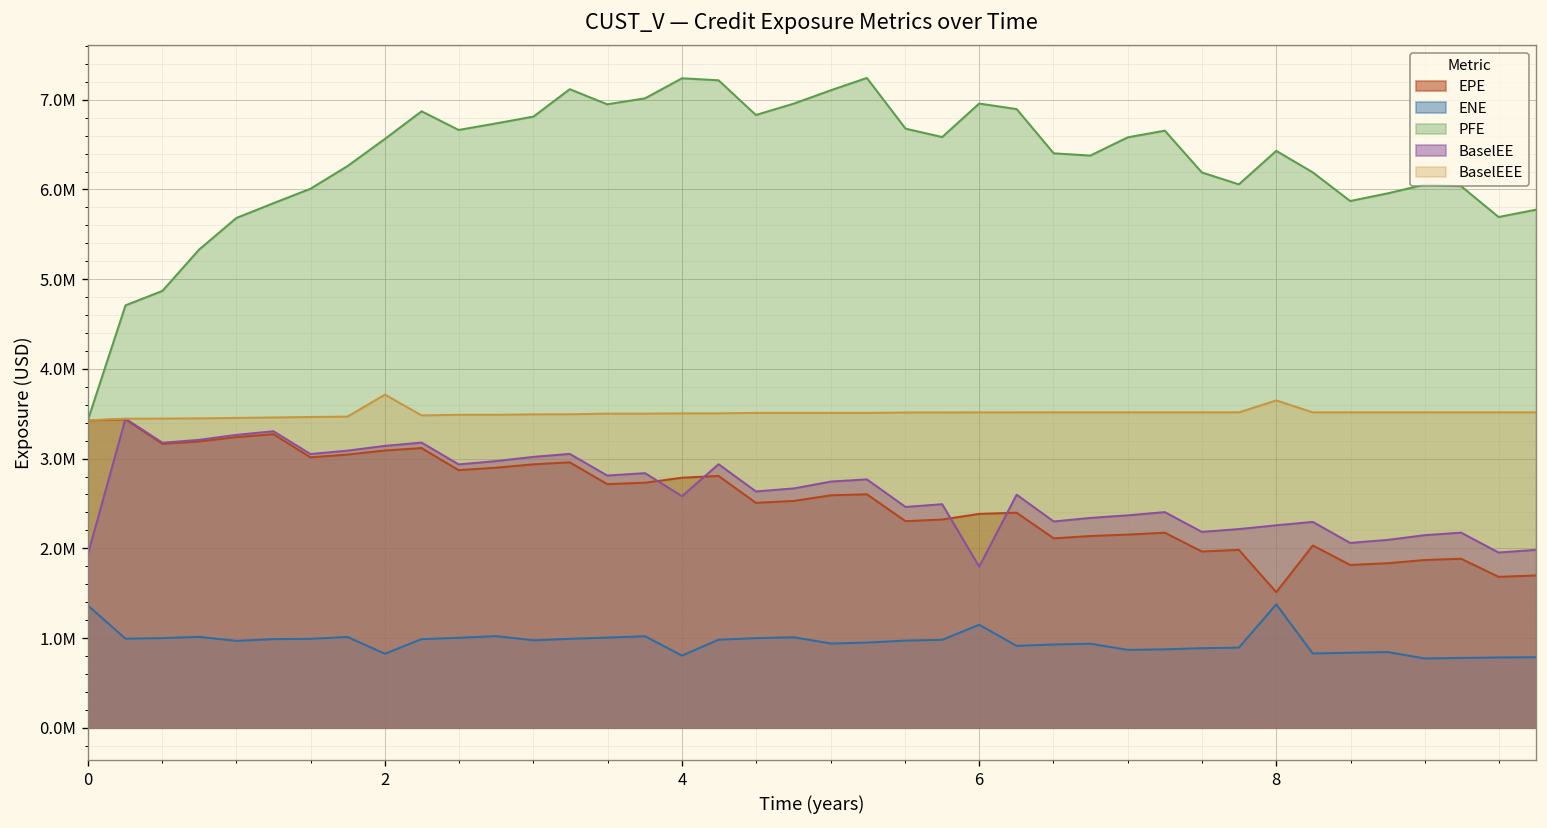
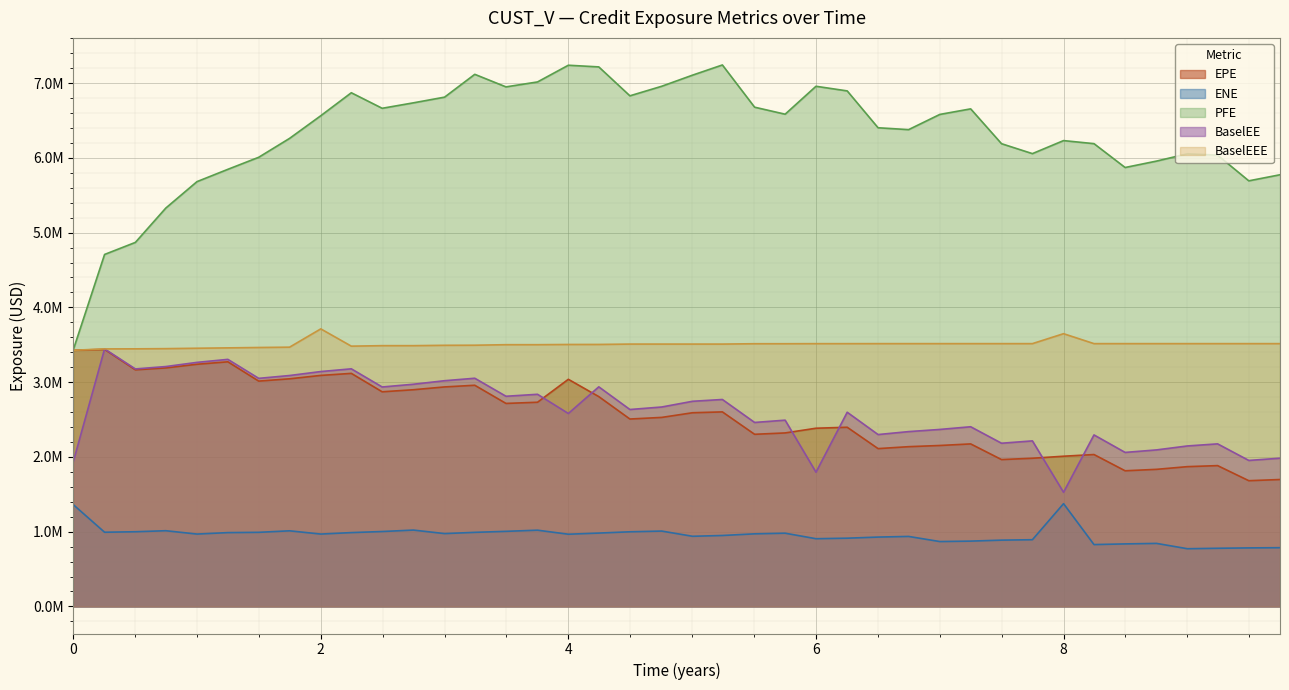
  {
    "EPE": {
      "2": 3100000,
-     "4": 2800000,
+     "4": 3000000,
      "6": 2400000,
-     "8": 1500000
+     "8": 2000000
    },
    "ENE": {
      "0": 1400000,
-     "2": 800000,
-     "4": 800000,
-     "6": 1100000,
+     "2": 1000000,
+     "4": 1000000,
+     "6": 900000,
      "8": 1400000
    },
    "PFE": {
      "2": 6600000,
      "4": 7200000,
      "6": 7000000,
-     "8": 6400000
+     "8": 6200000
    },
    "BaselEE": {
      "0": 1900000,
      "2": 3100000,
      "4": 2600000,
      "6": 1800000,
-     "8": 2300000
+     "8": 1500000
    },
    "BaselEEE": {
      "2": 3700000,
      "4": 3500000,
      "6": 3500000,
      "8": 3600000
    }
  }
